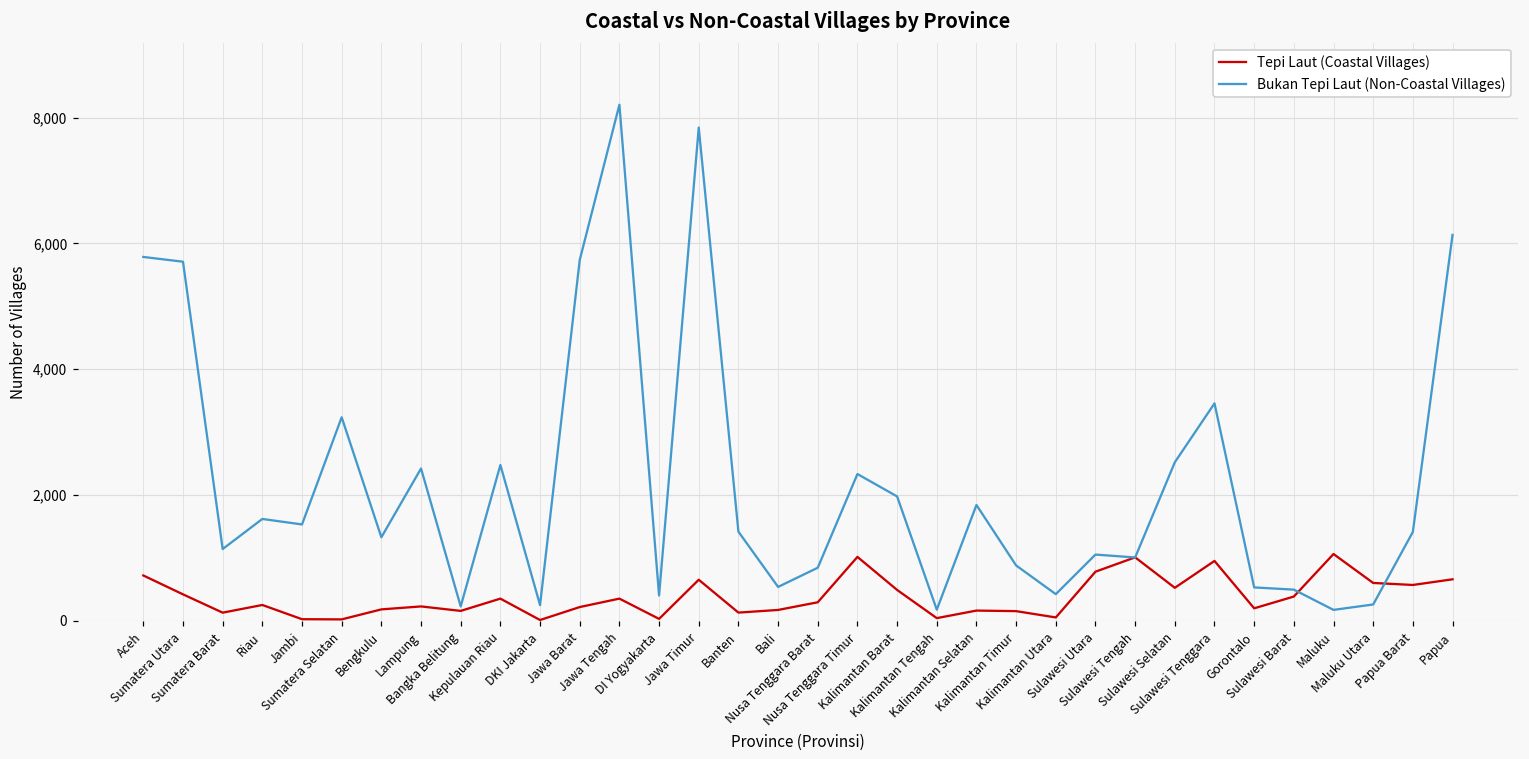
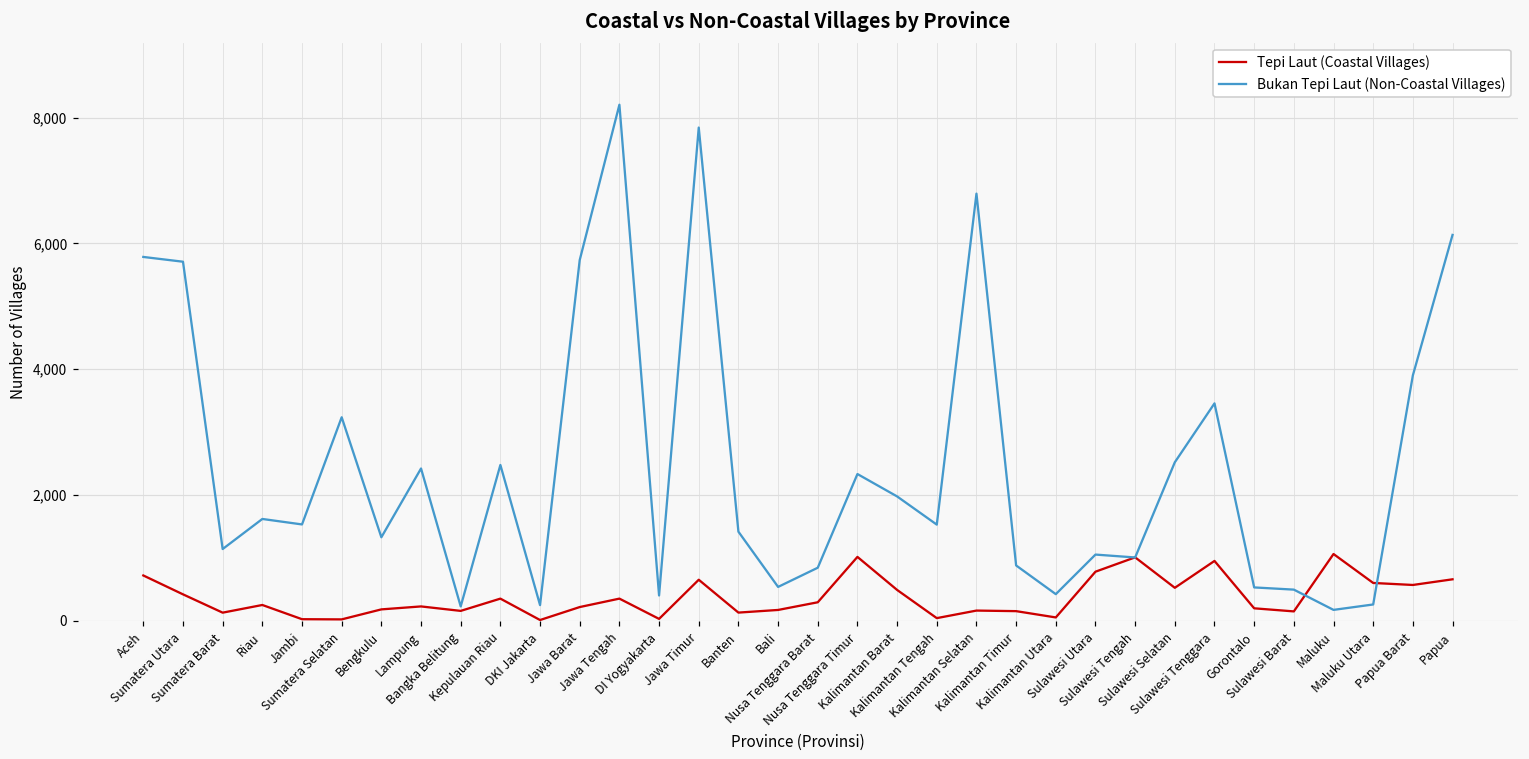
  {
    "Tepi Laut (Coastal Villages)": {
      "Aceh": "700",
      "Sumatera Utara": "400",
      "Sumatera Barat": "100",
      "Riau": "300",
      "Jambi": "0",
      "Sumatera Selatan": "0",
      "Bengkulu": "200",
      "Lampung": "200",
      "Bangka Belitung": "200",
      "Kepulauan Riau": "400",
      "DKI Jakarta": "0",
      "Jawa Barat": "200",
      "Jawa Tengah": "400",
      "DI Yogyakarta": "0",
      "Jawa Timur": "700",
      "Banten": "100",
      "Bali": "200",
      "Nusa Tenggara Barat": "300",
      "Nusa Tenggara Timur": "1,000",
      "Kalimantan Barat": "500",
      "Kalimantan Tengah": "0",
      "Kalimantan Selatan": "200",
      "Kalimantan Timur": "200",
      "Kalimantan Utara": "100",
      "Sulawesi Utara": "800",
      "Sulawesi Selatan": "500",
      "Sulawesi Tenggara": "1,000",
      "Gorontalo": "200",
-     "Sulawesi Barat": "400",
+     "Sulawesi Barat": "200",
      "Maluku": "1,100",
      "Maluku Utara": "600",
      "Papua Barat": "600",
      "Papua": "700"
    },
    "Bukan Tepi Laut (Non-Coastal Villages)": {
      "Aceh": "5,800",
      "Sumatera Utara": "5,700",
      "Sumatera Barat": "1,100",
      "Riau": "1,600",
      "Jambi": "1,500",
      "Sumatera Selatan": "3,200",
      "Bengkulu": "1,300",
      "Lampung": "2,400",
      "Bangka Belitung": "200",
      "Kepulauan Riau": "2,500",
      "DKI Jakarta": "300",
      "Jawa Barat": "5,700",
      "Jawa Tengah": "8,200",
      "DI Yogyakarta": "400",
      "Jawa Timur": "7,800",
      "Banten": "1,400",
      "Bali": "500",
      "Nusa Tenggara Barat": "800",
      "Nusa Tenggara Timur": "2,300",
      "Kalimantan Barat": "2,000",
-     "Kalimantan Tengah": "200",
-     "Kalimantan Selatan": "1,800",
+     "Kalimantan Tengah": "1,500",
+     "Kalimantan Selatan": "6,800",
      "Kalimantan Timur": "900",
      "Kalimantan Utara": "400",
      "Sulawesi Utara": "1,100",
      "Sulawesi Selatan": "2,500",
      "Sulawesi Tenggara": "3,500",
      "Gorontalo": "500",
      "Sulawesi Barat": "500",
      "Maluku": "200",
      "Maluku Utara": "300",
-     "Papua Barat": "1,400",
+     "Papua Barat": "3,900",
      "Papua": "6,100"
    }
  }
